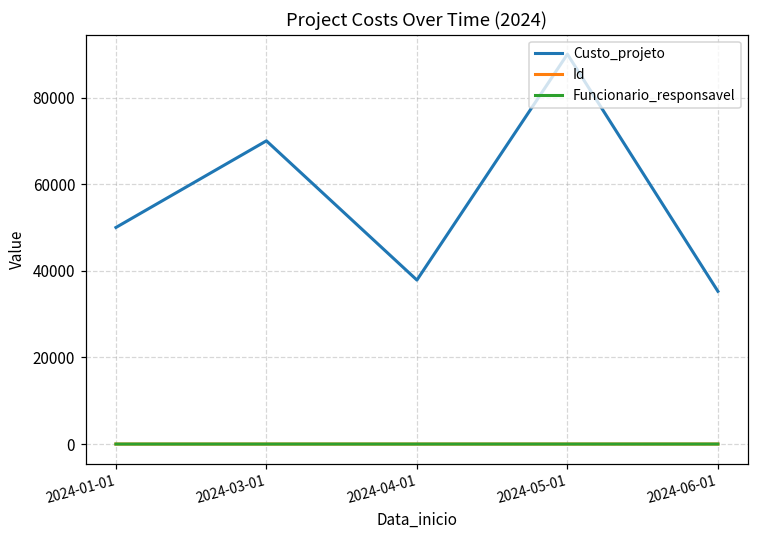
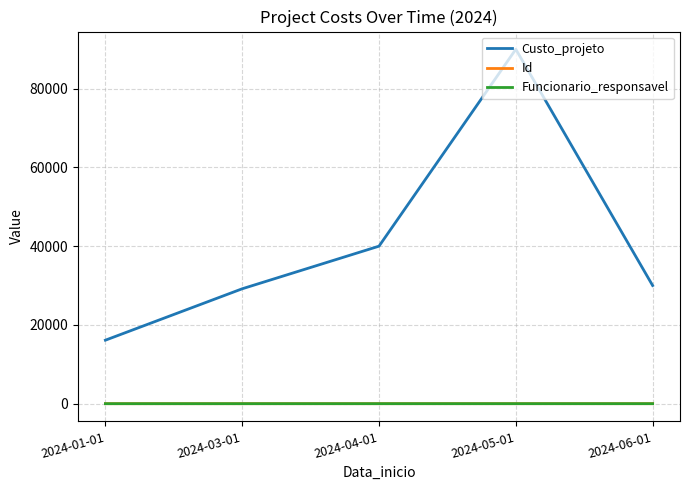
  {
    "Custo_projeto": {
-     "2024-01-01": 50000,
-     "2024-03-01": 70000,
-     "2024-04-01": 38000,
-     "2024-06-01": 35000
+     "2024-01-01": 16000,
+     "2024-03-01": 29000,
+     "2024-04-01": 40000,
+     "2024-06-01": 30000
    },
    "Funcionario_responsavel": {
      "2024-01-01": 0,
      "2024-03-01": 0,
      "2024-04-01": 0,
      "2024-05-01": 0,
      "2024-06-01": 0
    }
  }
